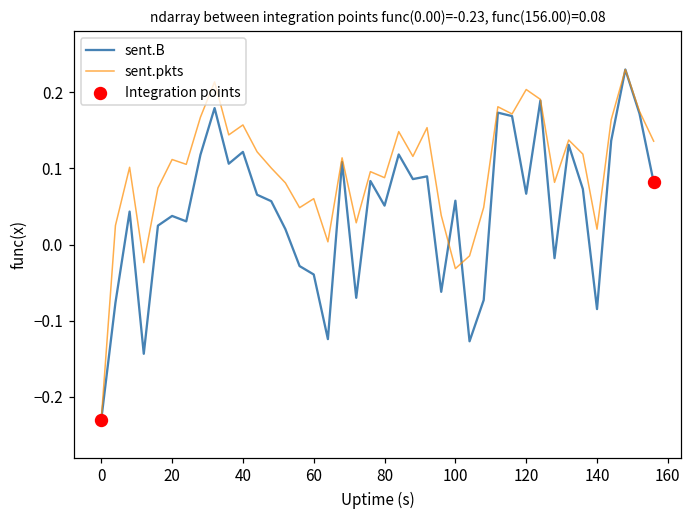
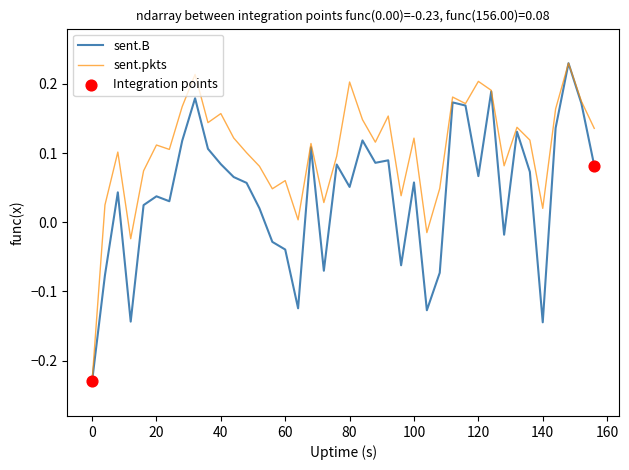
  {
    "sent.B": {
      "20": 0.04,
-     "40": 0.12,
+     "40": 0.08,
      "60": -0.04,
      "80": 0.05,
      "100": 0.06,
      "120": 0.07,
-     "140": -0.08
+     "140": -0.14
    },
    "sent.pkts": {
      "20": 0.11,
      "40": 0.16,
      "60": 0.06,
-     "80": 0.09,
-     "100": -0.03,
+     "80": 0.20,
+     "100": 0.12,
      "120": 0.20,
      "140": 0.02
    }
  }
